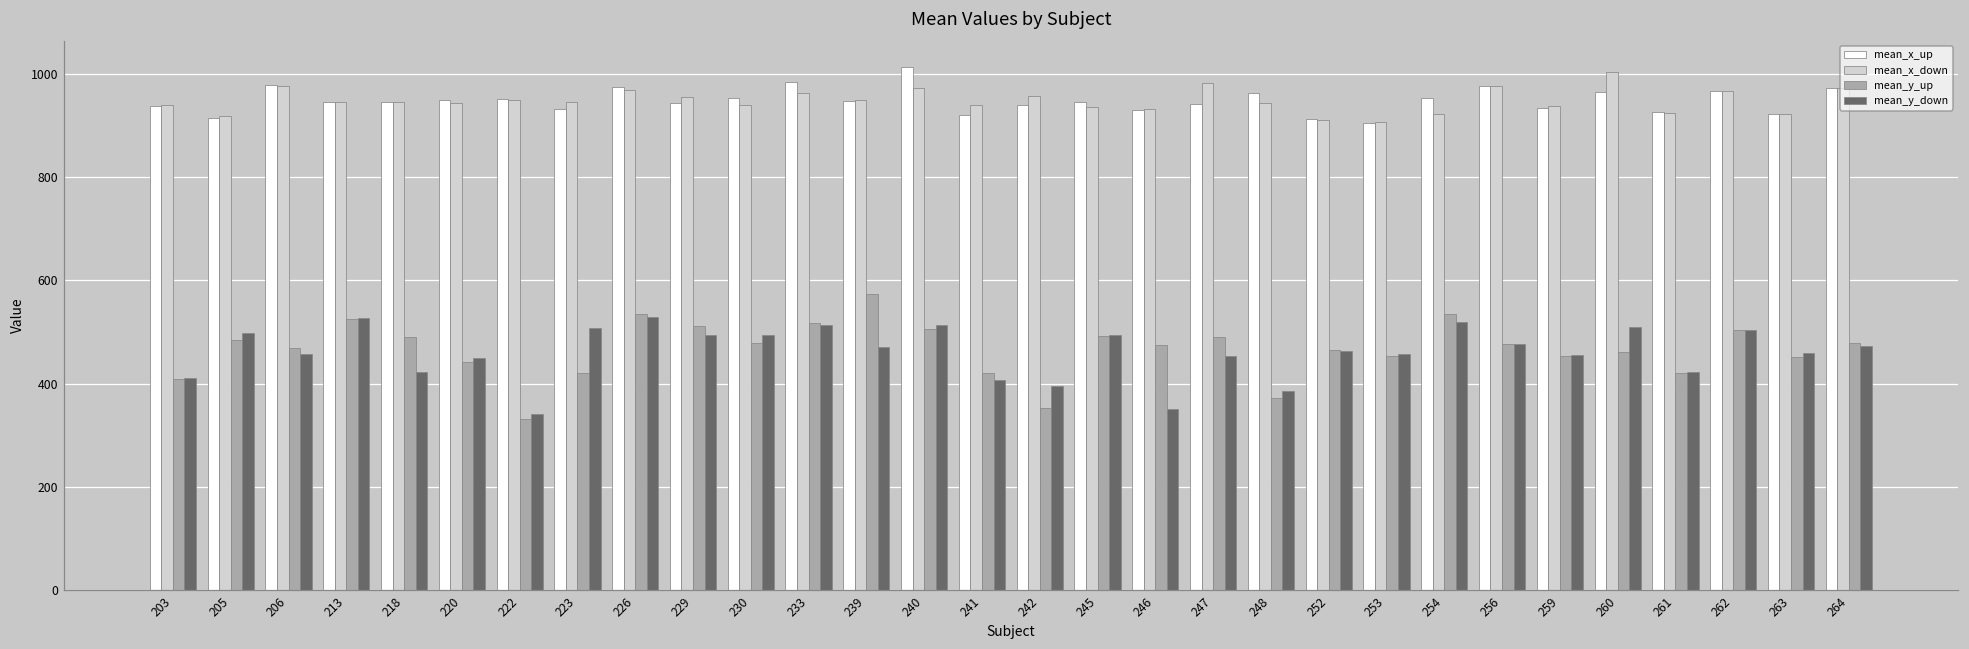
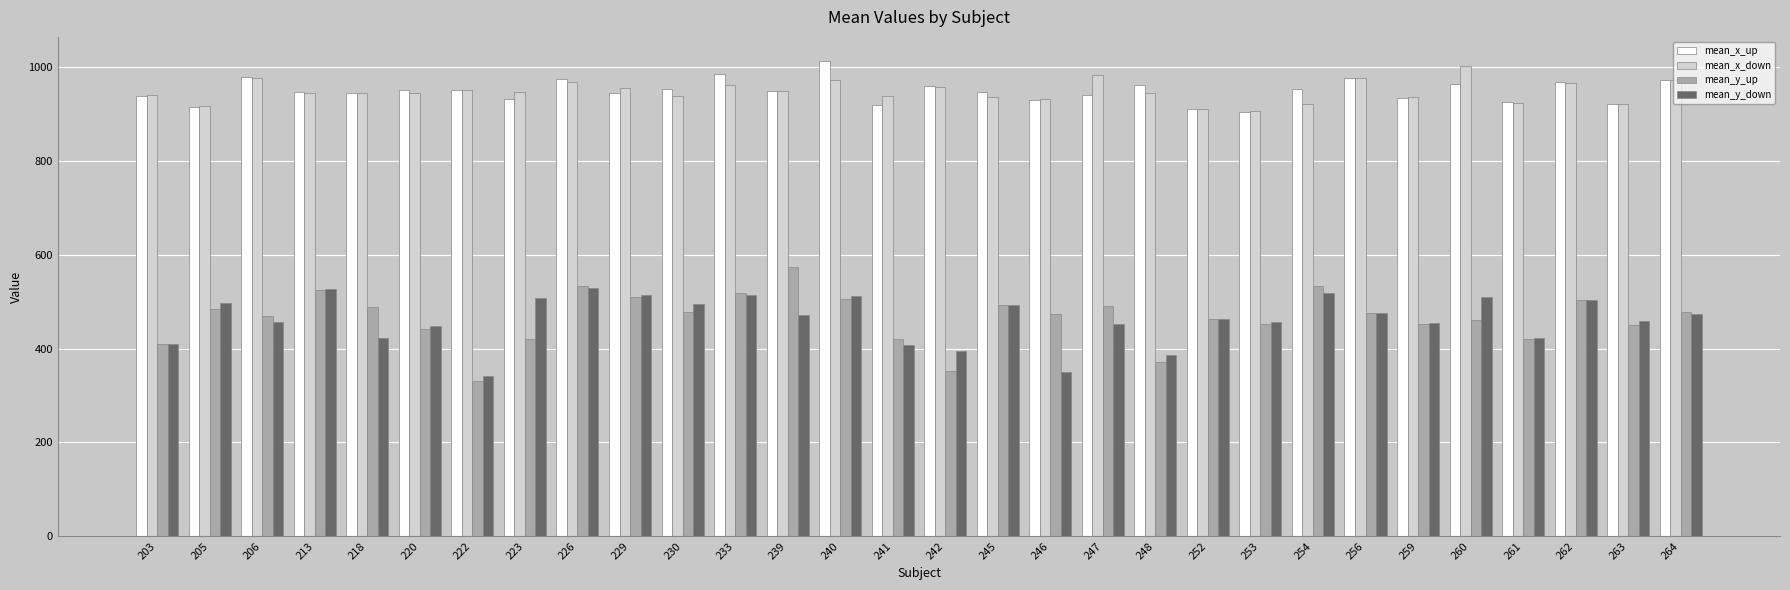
  {
    "mean_x_up": {
      "203": 940,
      "205": 920,
      "206": 980,
      "213": 950,
      "218": 940,
      "220": 950,
      "222": 950,
      "223": 930,
      "226": 970,
      "229": 940,
      "230": 950,
      "233": 980,
      "239": 950,
      "240": 1010,
      "241": 920,
-     "242": 940,
+     "242": 960,
      "245": 950,
      "246": 930,
      "247": 940,
      "248": 960,
      "252": 910,
      "253": 900,
      "254": 950,
      "256": 980,
      "259": 930,
      "260": 960,
      "261": 930,
      "262": 970,
      "263": 920,
      "264": 970
    },
    "mean_x_down": {
      "203": 940,
      "205": 920,
      "206": 980,
      "213": 950,
      "218": 950,
      "220": 940,
      "222": 950,
      "223": 950,
      "226": 970,
      "229": 960,
      "230": 940,
      "233": 960,
      "239": 950,
      "240": 970,
      "241": 940,
      "242": 960,
      "245": 940,
      "246": 930,
      "247": 980,
      "248": 940,
      "252": 910,
      "253": 910,
      "254": 920,
      "256": 980,
      "259": 940,
      "260": 1000,
      "261": 920,
      "262": 970,
      "263": 920
    },
    "mean_y_up": {
      "203": 410,
      "205": 480,
      "206": 470,
      "213": 530,
      "218": 490,
      "220": 440,
      "222": 330,
      "223": 420,
      "226": 530,
      "229": 510,
      "230": 480,
      "233": 520,
      "239": 570,
      "240": 510,
      "241": 420,
      "242": 350,
      "245": 490,
      "246": 470,
      "247": 490,
      "248": 370,
      "252": 460,
      "253": 450,
      "254": 530,
      "256": 480,
      "259": 450,
      "260": 460,
      "261": 420,
      "262": 500,
      "263": 450,
      "264": 480
    },
    "mean_y_down": {
      "203": 410,
      "205": 500,
      "206": 460,
      "213": 530,
      "218": 420,
      "220": 450,
      "222": 340,
      "223": 510,
      "226": 530,
-     "229": 490,
+     "229": 510,
      "230": 490,
      "233": 510,
      "239": 470,
      "240": 510,
      "241": 410,
      "242": 400,
      "245": 490,
      "246": 350,
      "247": 450,
      "248": 390,
      "252": 460,
      "253": 460,
      "254": 520,
      "256": 480,
      "259": 460,
      "260": 510,
      "261": 420,
      "262": 500,
      "263": 460,
      "264": 470
    }
  }
